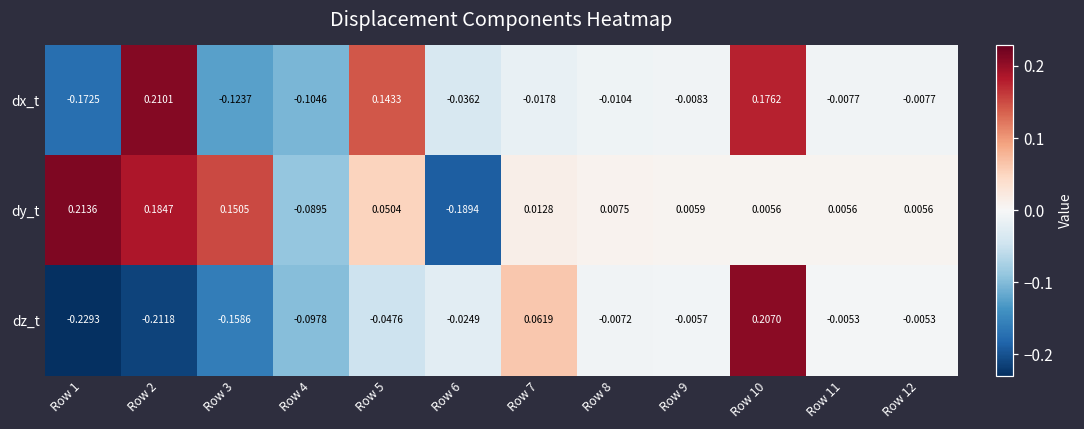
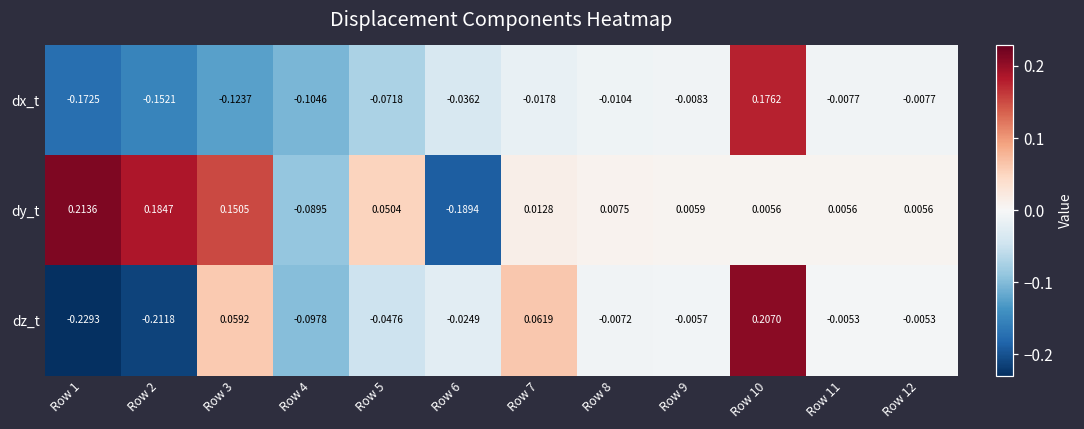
  {
    "dx_t": {
      "Row 1": -0.1725,
-     "Row 2": 0.2101,
+     "Row 2": -0.1521,
      "Row 3": -0.1237,
      "Row 4": -0.1046,
-     "Row 5": 0.1433,
+     "Row 5": -0.0718,
      "Row 6": -0.0362,
      "Row 7": -0.0178,
      "Row 8": -0.0104,
      "Row 9": -0.0083,
      "Row 10": 0.1762,
      "Row 11": -0.0077,
      "Row 12": -0.0077
    },
    "dy_t": {
      "Row 1": 0.2136,
      "Row 2": 0.1847,
      "Row 3": 0.1505,
      "Row 4": -0.0895,
      "Row 5": 0.0504,
      "Row 6": -0.1894,
      "Row 7": 0.0128,
      "Row 8": 0.0075,
      "Row 9": 0.0059,
      "Row 10": 0.0056,
      "Row 11": 0.0056,
      "Row 12": 0.0056
    },
    "dz_t": {
      "Row 1": -0.2293,
      "Row 2": -0.2118,
-     "Row 3": -0.1586,
+     "Row 3": 0.0592,
      "Row 4": -0.0978,
      "Row 5": -0.0476,
      "Row 6": -0.0249,
      "Row 7": 0.0619,
      "Row 8": -0.0072,
      "Row 9": -0.0057,
      "Row 10": 0.2070,
      "Row 11": -0.0053,
      "Row 12": -0.0053
    }
  }
